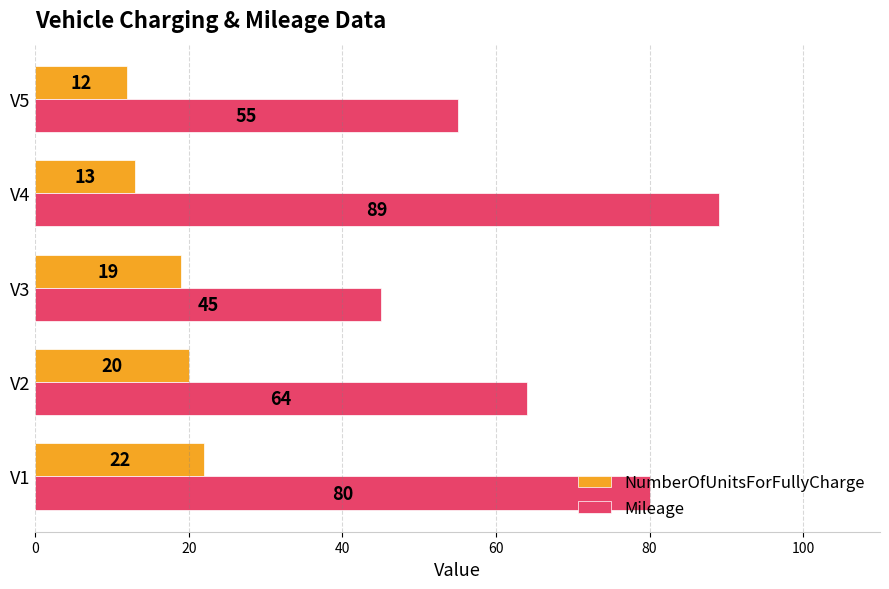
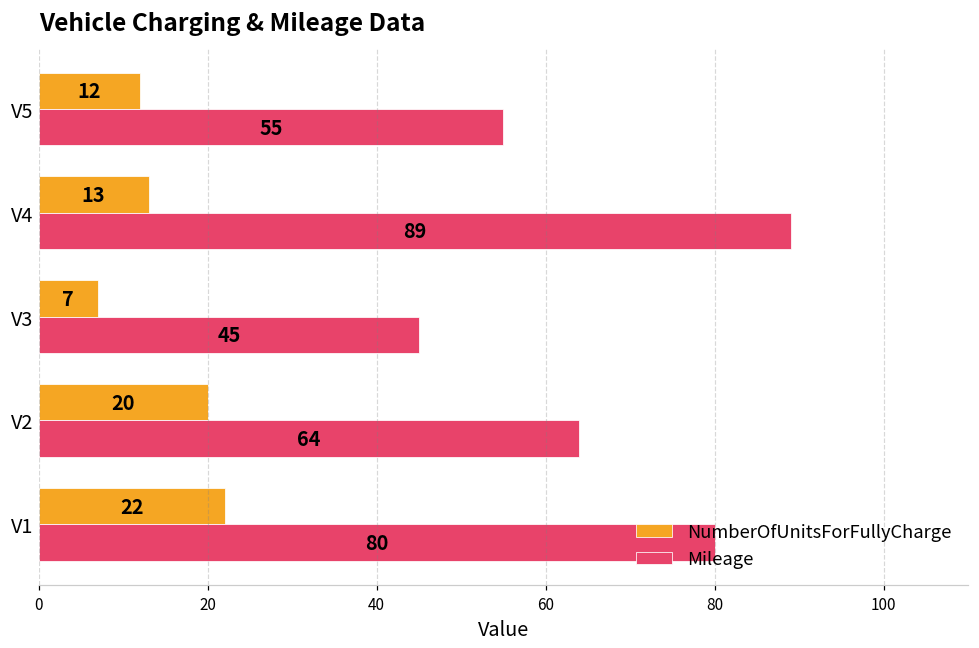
  {
    "NumberOfUnitsForFullyCharge": {
      "V5": 12,
      "V4": 13,
-     "V3": 19,
+     "V3": 7,
      "V2": 20,
      "V1": 22
    },
    "Mileage": {
      "V5": 55,
      "V4": 89,
      "V3": 45,
      "V2": 64,
      "V1": 80
    }
  }
